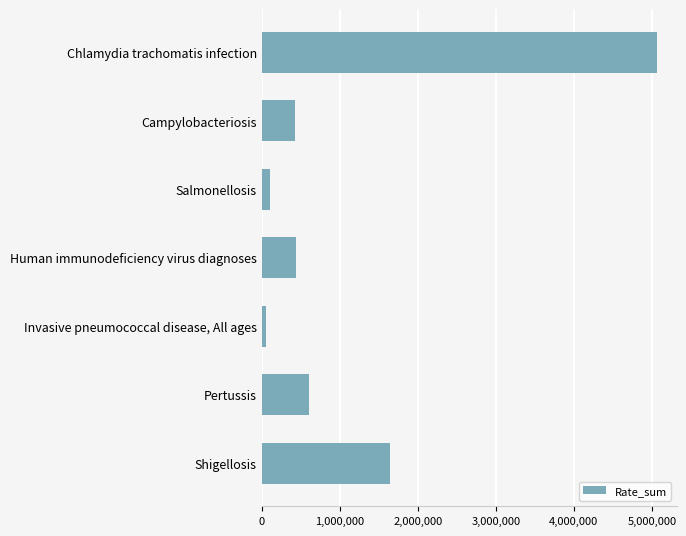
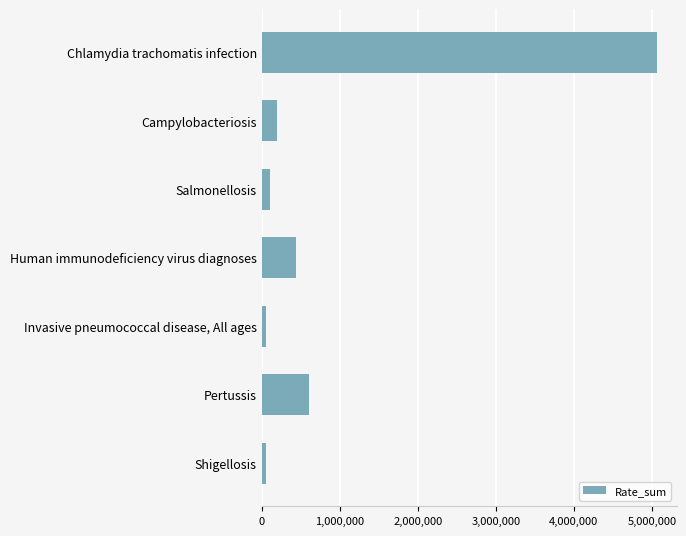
  {
    "Chlamydia trachomatis infection": "5,100,000",
-   "Campylobacteriosis": "400,000",
+   "Campylobacteriosis": "200,000",
    "Salmonellosis": "100,000",
    "Human immunodeficiency virus diagnoses": "400,000",
    "Invasive pneumococcal disease, All ages": "100,000",
    "Pertussis": "600,000",
-   "Shigellosis": "1,600,000"
+   "Shigellosis": "100,000"
  }
